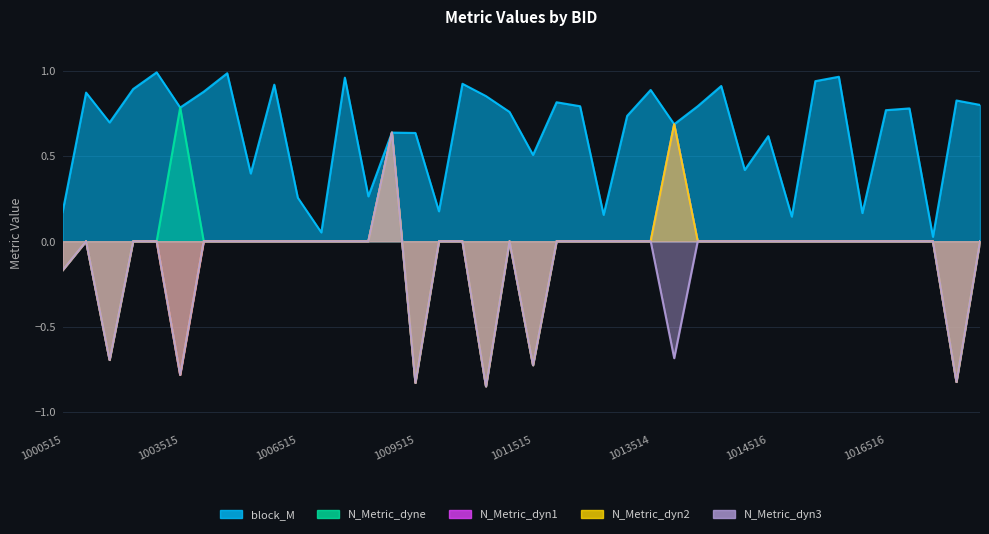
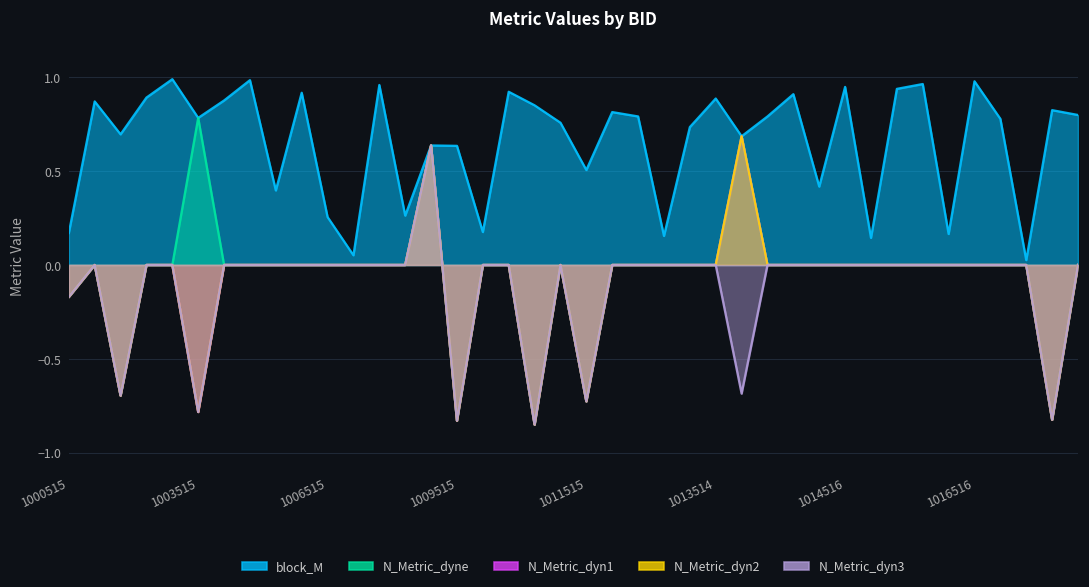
  {
    "block_M": {
      "1000515": 0.17,
      "1006515": 0.26,
      "1009515": 0.63,
      "1011515": 0.51,
      "1013514": 0.89,
-     "1014516": 0.62,
-     "1016516": 0.77
+     "1014516": 0.95,
+     "1016516": 0.98
    }
  }
